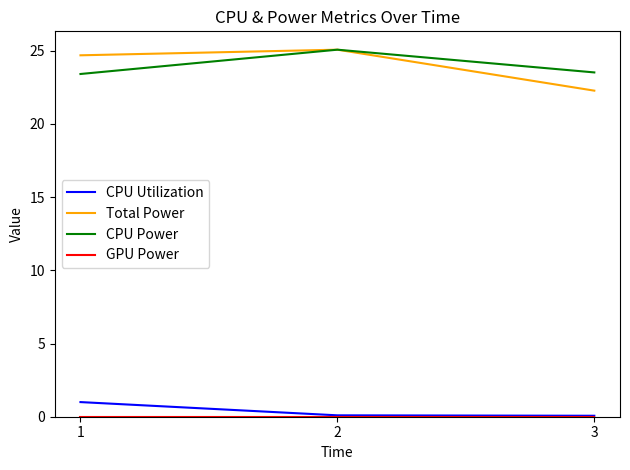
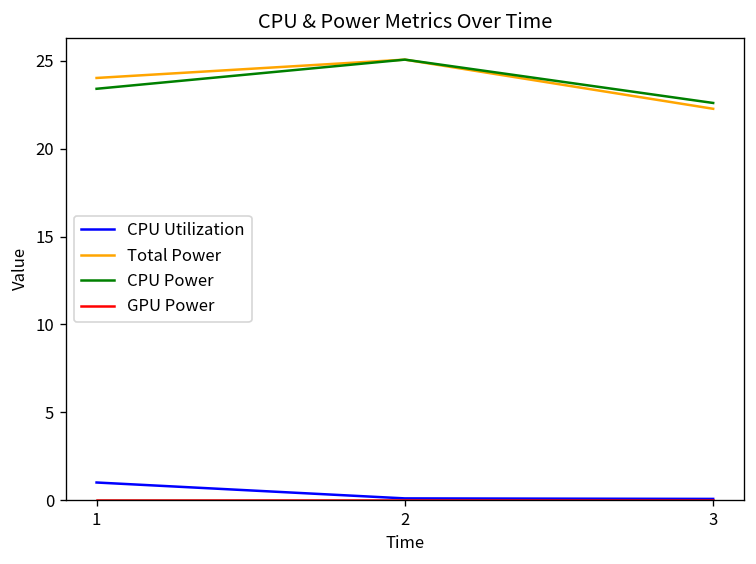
  {
    "CPU Utilization": {
      "1": 1.0
    },
    "Total Power": {
-     "1": 24.7,
+     "1": 24.0,
      "3": 22.3
    },
    "CPU Power": {
      "1": 23.4,
-     "3": 23.5
+     "3": 22.6
    },
    "GPU Power": {
      "1": 0.0
    }
  }
